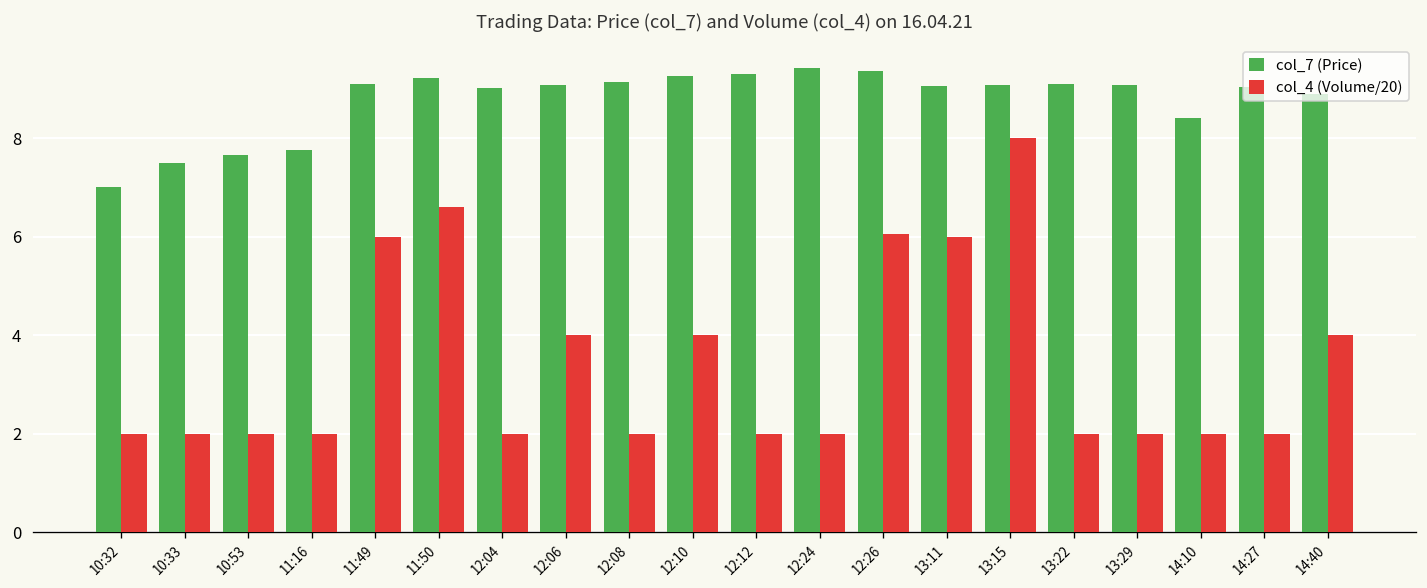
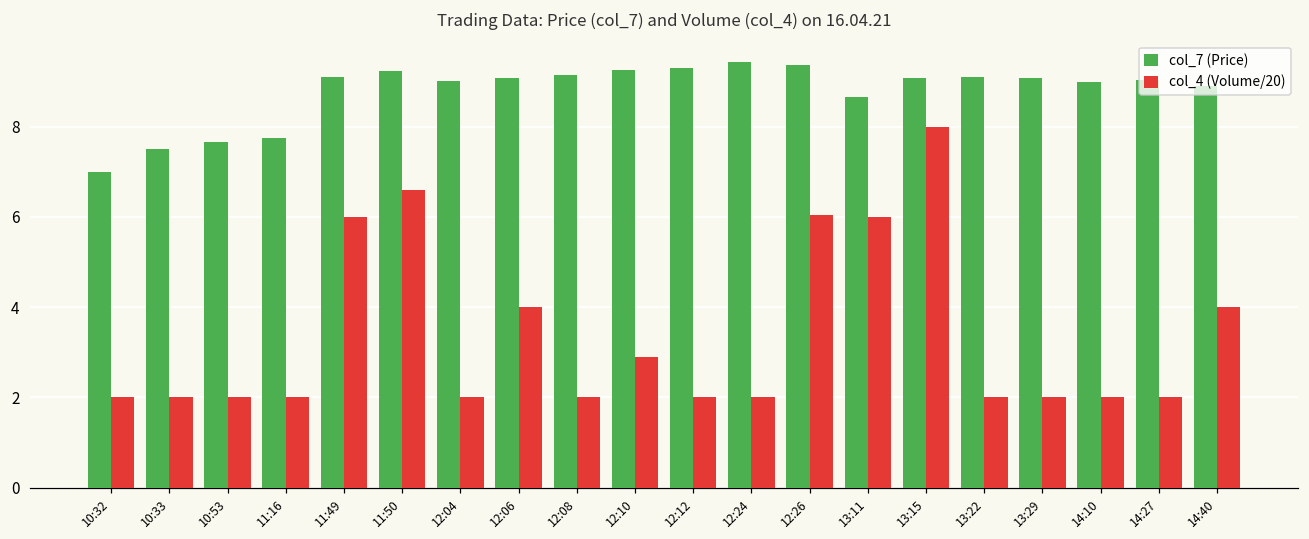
  {
    "col_7 (Price)": {
      "10:32": 7.0,
      "10:33": 7.5,
      "10:53": 7.7,
      "11:16": 7.8,
      "11:49": 9.1,
      "11:50": 9.2,
      "12:04": 9.0,
      "12:06": 9.1,
      "12:08": 9.2,
      "12:10": 9.3,
      "12:12": 9.3,
      "12:24": 9.4,
      "12:26": 9.4,
-     "13:11": 9.1,
+     "13:11": 8.7,
      "13:15": 9.1,
      "13:22": 9.1,
      "13:29": 9.1,
-     "14:10": 8.4
+     "14:10": 9.0
    },
    "col_4 (Volume/20)": {
      "10:32": 2.0,
      "10:33": 2.0,
      "10:53": 2.0,
      "11:16": 2.0,
      "11:49": 6.0,
      "11:50": 6.6,
      "12:04": 2.0,
      "12:06": 4.0,
      "12:08": 2.0,
-     "12:10": 4.0,
+     "12:10": 2.9,
      "12:12": 2.0,
      "12:24": 2.0,
      "12:26": 6.1,
      "13:11": 6.0,
      "13:15": 8.0,
      "13:22": 2.0,
      "13:29": 2.0,
      "14:10": 2.0,
      "14:27": 2.0,
      "14:40": 4.0
    }
  }
